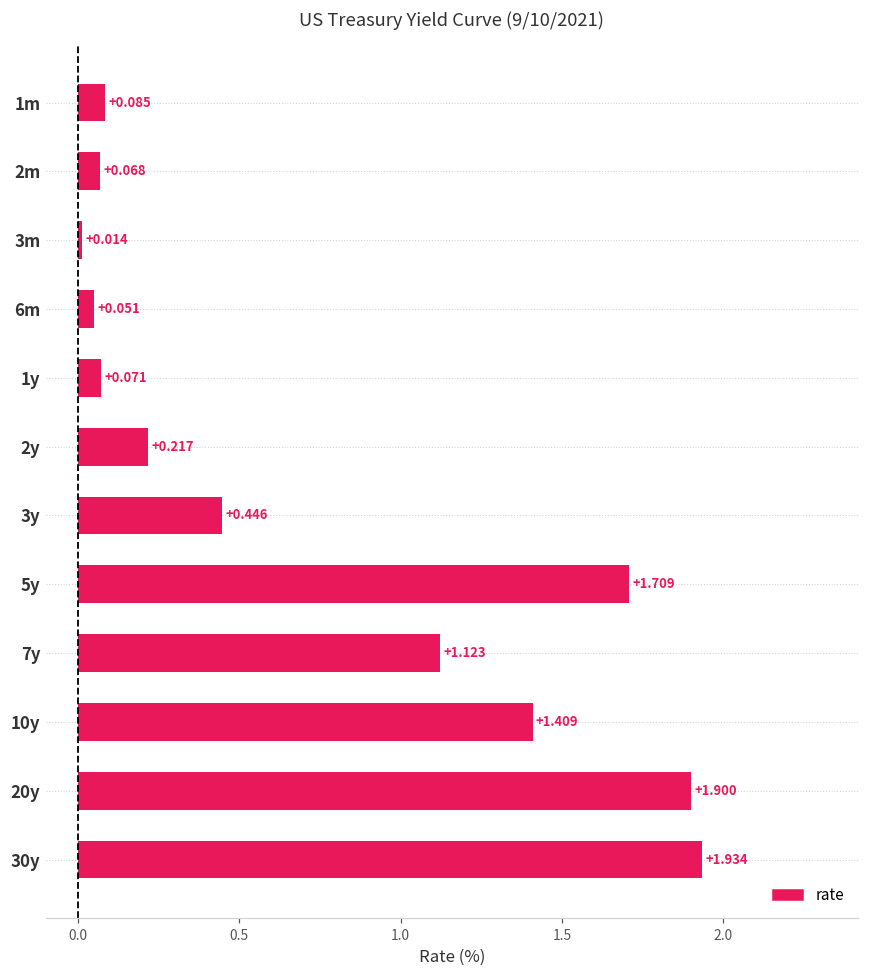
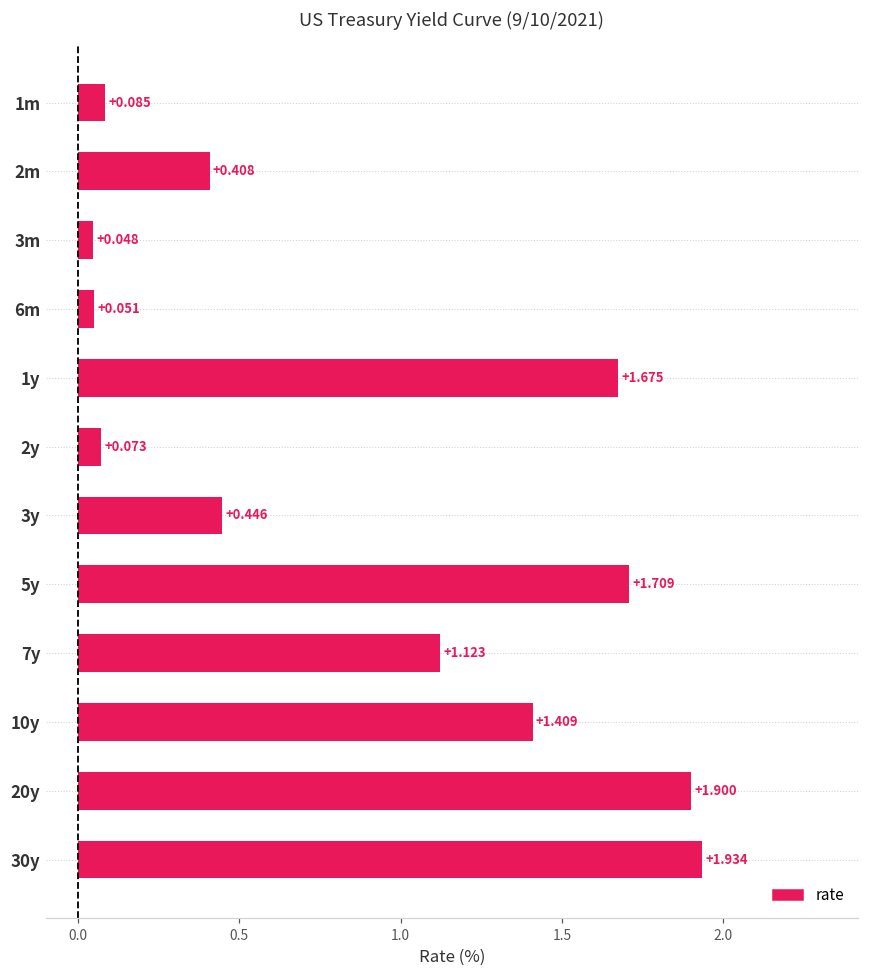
  {
    "1m": "+0.085",
-   "2m": "+0.068",
-   "3m": "+0.014",
+   "2m": "+0.408",
+   "3m": "+0.048",
    "6m": "+0.051",
-   "1y": "+0.071",
-   "2y": "+0.217",
+   "1y": "+1.675",
+   "2y": "+0.073",
    "3y": "+0.446",
    "5y": "+1.709",
    "7y": "+1.123",
    "10y": "+1.409",
    "20y": "+1.900",
    "30y": "+1.934"
  }
